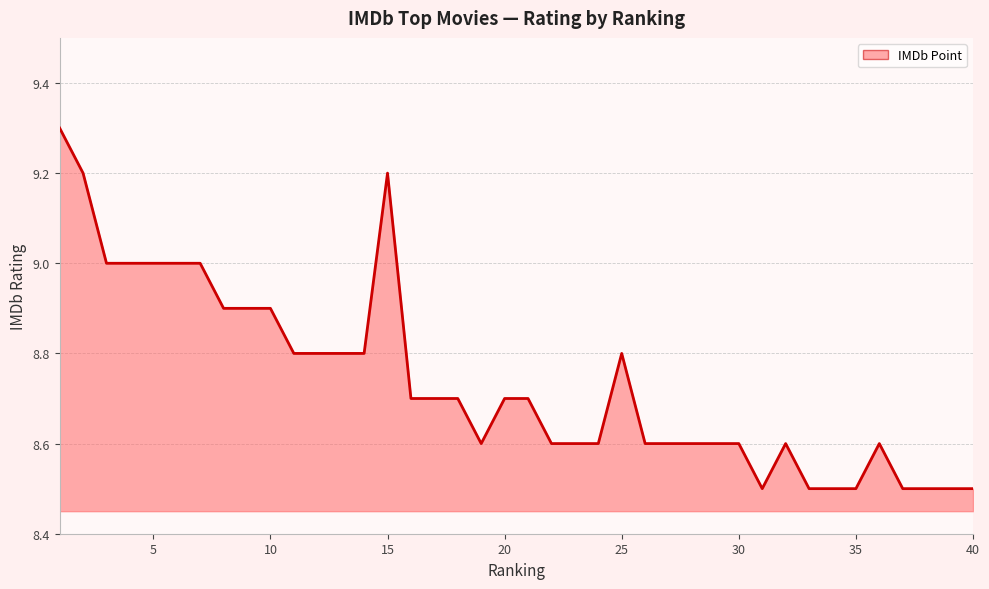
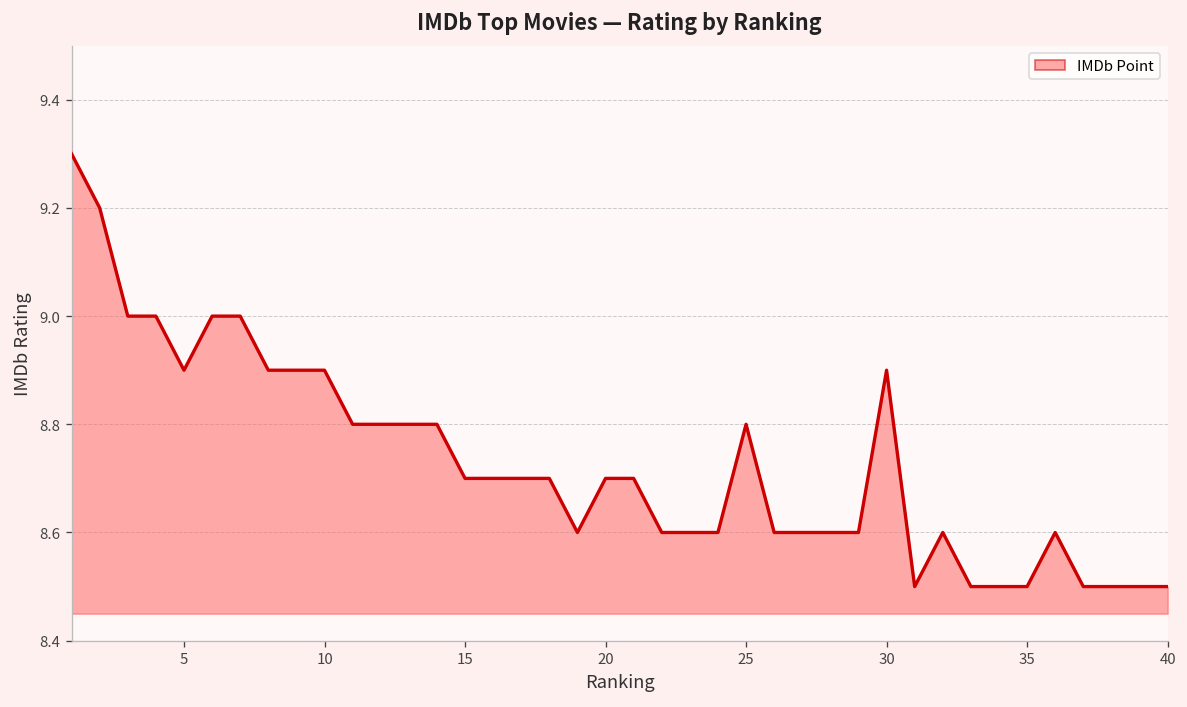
  {
-   "5": 9.0,
+   "5": 8.9,
    "10": 8.9,
-   "15": 9.2,
+   "15": 8.7,
    "20": 8.7,
    "25": 8.8,
-   "30": 8.6,
+   "30": 8.9,
    "35": 8.5,
    "40": 8.5
  }
